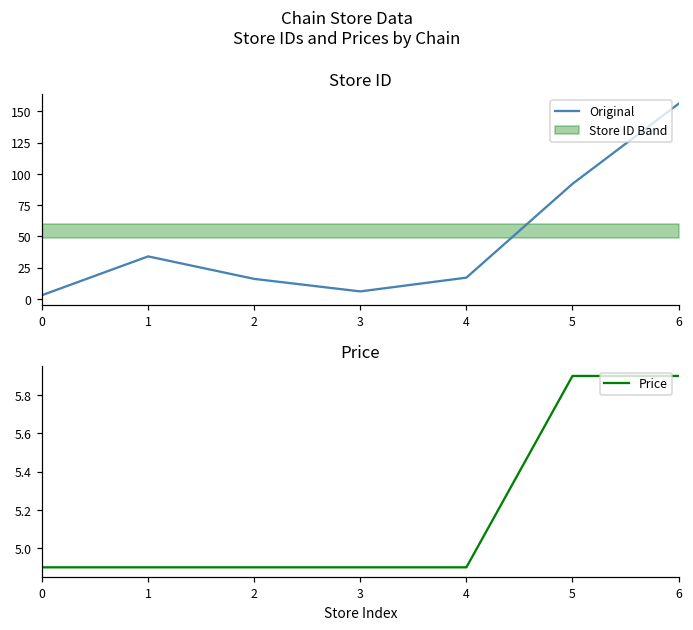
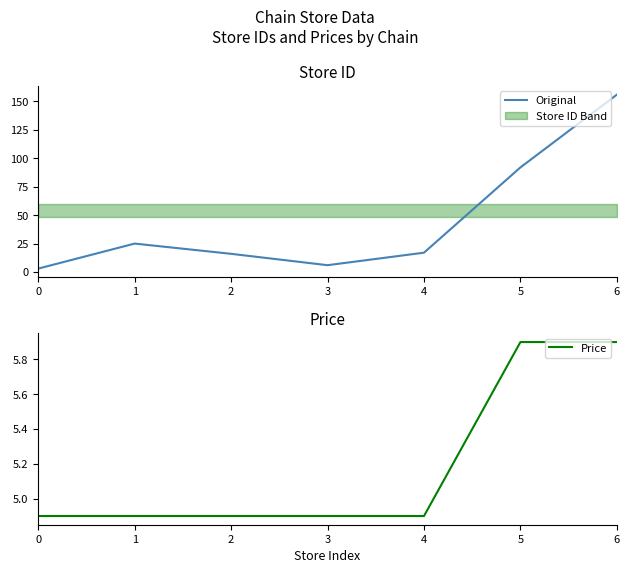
  {
    "Store ID": {
      "Original": {
        "0": 3,
-       "1": 34,
+       "1": 25,
        "2": 16,
        "3": 6,
        "4": 17,
        "5": 92,
        "6": 156
      },
      "Store ID Band": {
        "0": 60,
        "1": 60,
        "2": 60,
        "3": 60,
        "4": 60,
        "5": 60,
        "6": 60
      }
    },
    "Price": {
      "0": 4.90,
      "1": 4.90,
      "2": 4.90,
      "3": 4.90,
      "4": 4.90,
      "5": 5.90,
      "6": 5.90
    }
  }
